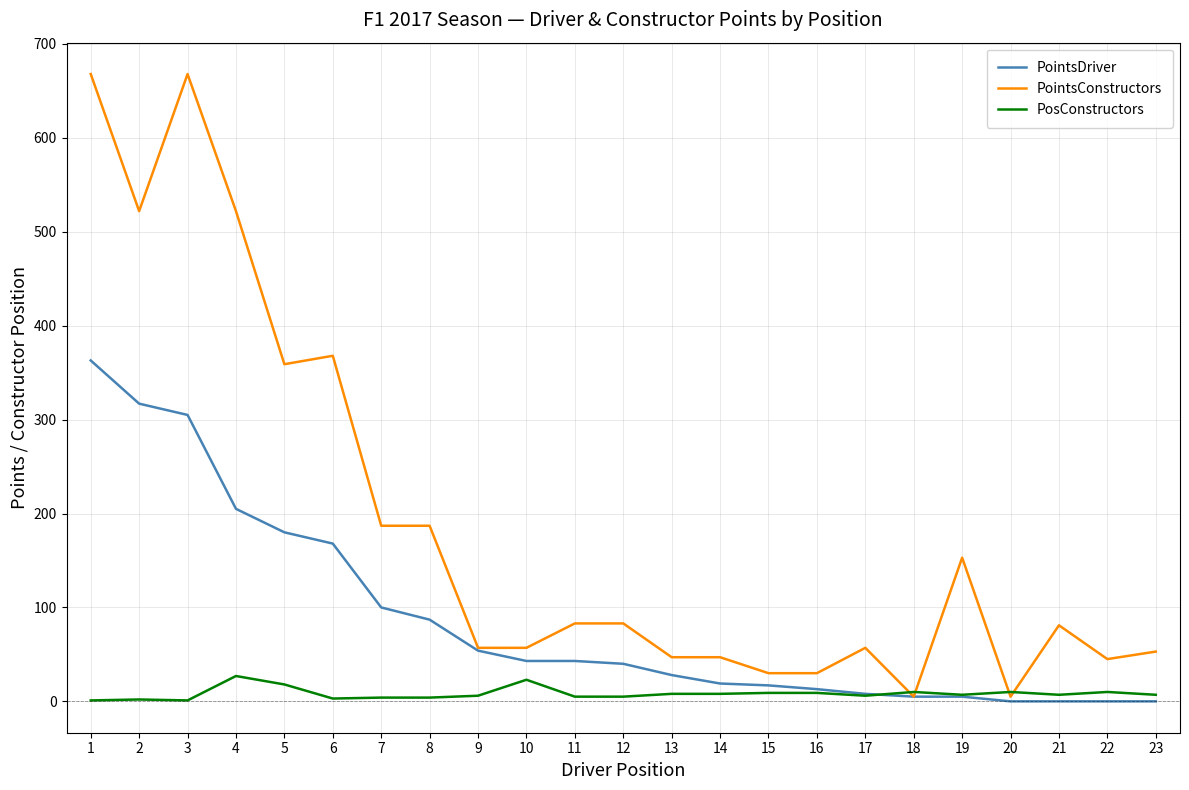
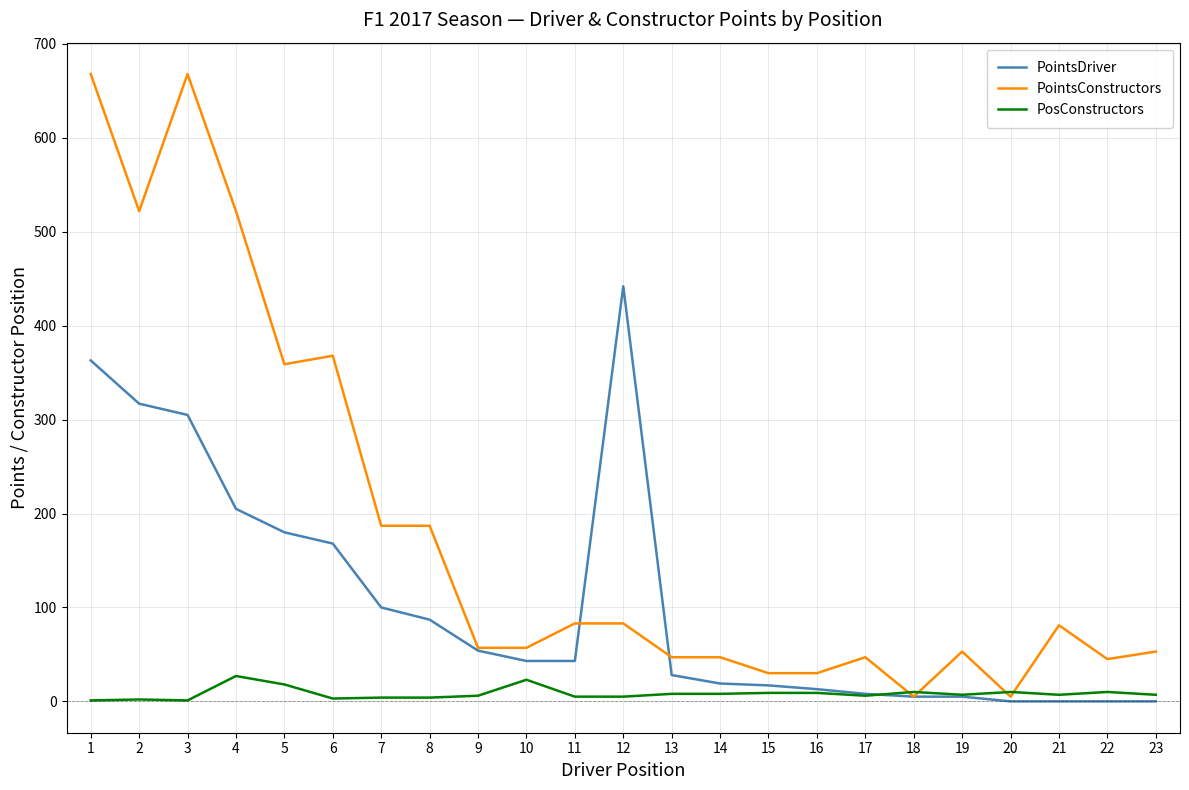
  {
    "PointsDriver": {
      "1": 360,
      "2": 320,
      "3": 310,
      "4": 210,
      "5": 180,
      "6": 170,
      "7": 100,
      "8": 90,
      "9": 50,
      "10": 40,
      "11": 40,
-     "12": 40,
+     "12": 440,
      "13": 30,
      "14": 20,
      "15": 20,
      "16": 10,
      "20": 0,
      "21": 0,
      "22": 0,
      "23": 0
    },
    "PointsConstructors": {
      "1": 670,
      "2": 520,
      "3": 670,
      "4": 520,
      "5": 360,
      "6": 370,
      "7": 190,
      "8": 190,
      "9": 60,
      "10": 60,
      "11": 80,
      "12": 80,
      "13": 50,
      "14": 50,
      "15": 30,
      "16": 30,
-     "17": 60,
-     "19": 150,
+     "17": 50,
+     "19": 50,
      "20": 10,
      "21": 80,
      "22": 50,
      "23": 50
    },
    "PosConstructors": {
      "1": 0,
      "2": 0,
      "3": 0,
      "4": 30,
      "5": 20,
      "6": 0,
      "7": 0,
      "8": 0,
      "9": 10,
      "10": 20,
      "11": 10,
      "12": 10,
      "13": 10,
      "14": 10,
      "15": 10,
      "16": 10,
      "18": 10,
      "20": 10,
      "21": 10,
      "22": 10,
      "23": 10
    }
  }
